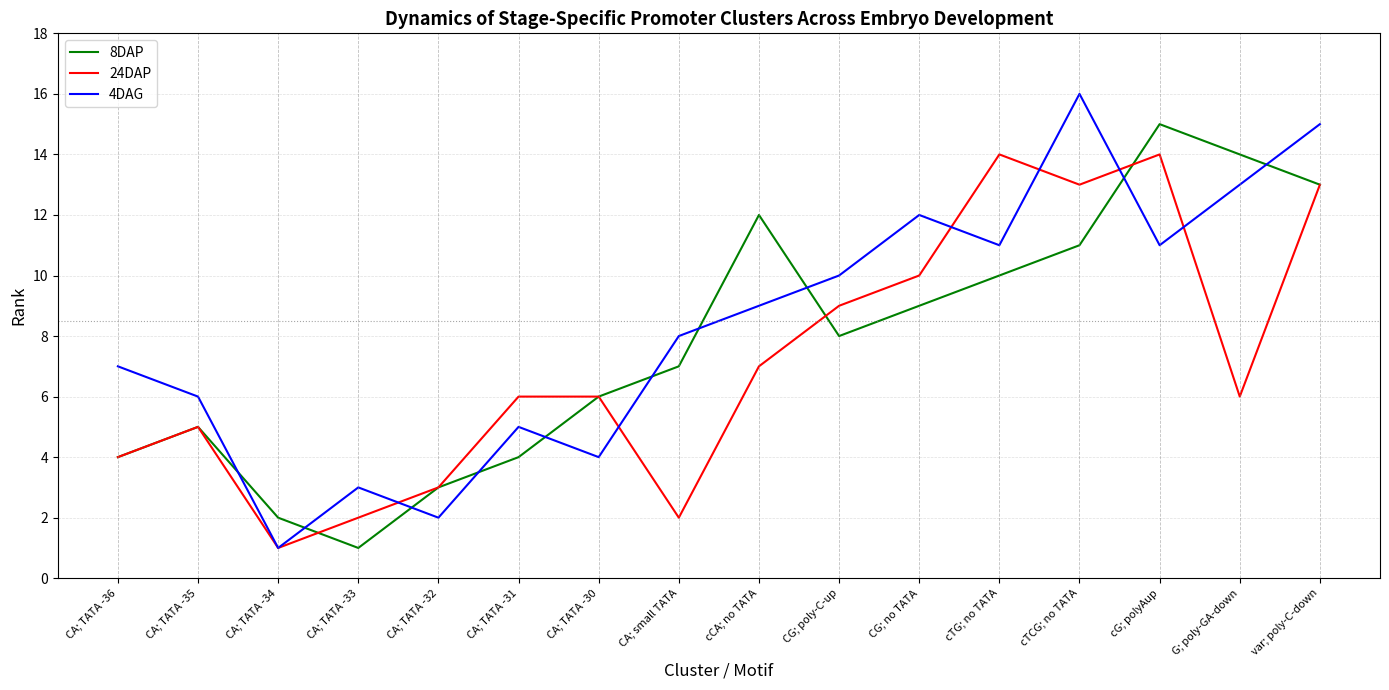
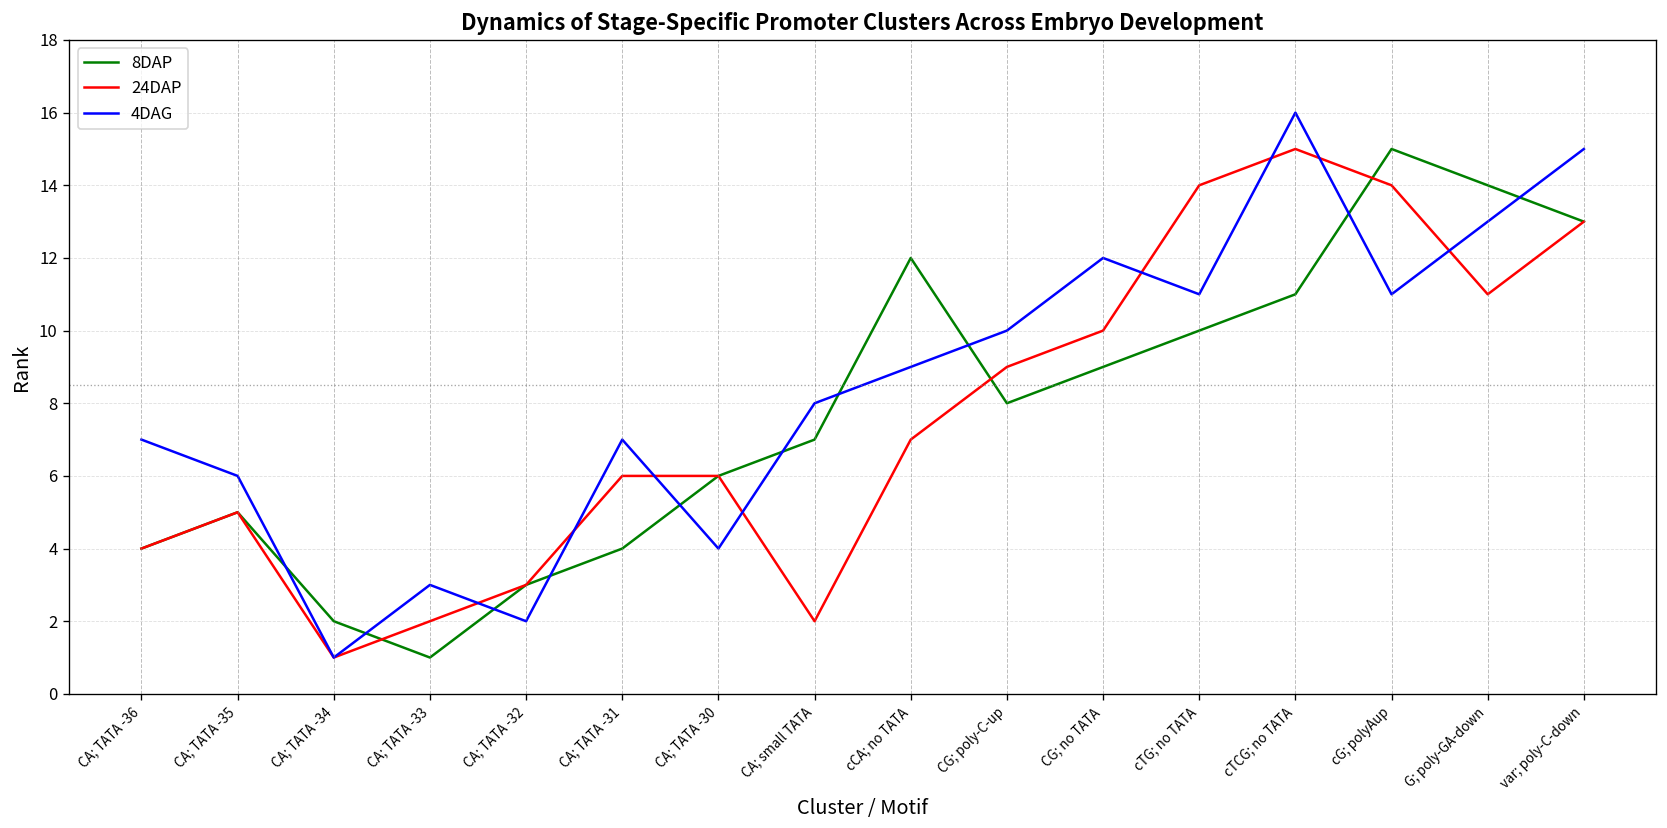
  {
    "8DAP": {
      "CA; TATA -34": 2,
      "CA; TATA -33": 1,
      "CA; TATA -31": 4,
      "CA; small TATA": 7,
      "cCA; no TATA": 12,
      "CG; poly-C-up": 8,
      "CG; no TATA": 9,
      "cTG; no TATA": 10,
      "cTCG; no TATA": 11,
      "cG; polyAup": 15,
      "G; poly-GA-down": 14
    },
    "24DAP": {
      "CA; TATA -33": 2,
      "CA; TATA -31": 6,
      "CA; small TATA": 2,
      "cCA; no TATA": 7,
      "CG; poly-C-up": 9,
      "CG; no TATA": 10,
      "cTG; no TATA": 14,
-     "cTCG; no TATA": 13,
+     "cTCG; no TATA": 15,
      "cG; polyAup": 14,
-     "G; poly-GA-down": 6
+     "G; poly-GA-down": 11
    },
    "4DAG": {
      "CA; TATA -36": 7,
      "CA; TATA -35": 6,
      "CA; TATA -33": 3,
      "CA; TATA -32": 2,
-     "CA; TATA -31": 5,
+     "CA; TATA -31": 7,
      "CA; TATA -30": 4,
      "CA; small TATA": 8,
      "cCA; no TATA": 9,
      "CG; poly-C-up": 10,
      "CG; no TATA": 12,
      "cTG; no TATA": 11,
      "cTCG; no TATA": 16,
      "cG; polyAup": 11,
      "G; poly-GA-down": 13,
      "var; poly-C-down": 15
    }
  }
